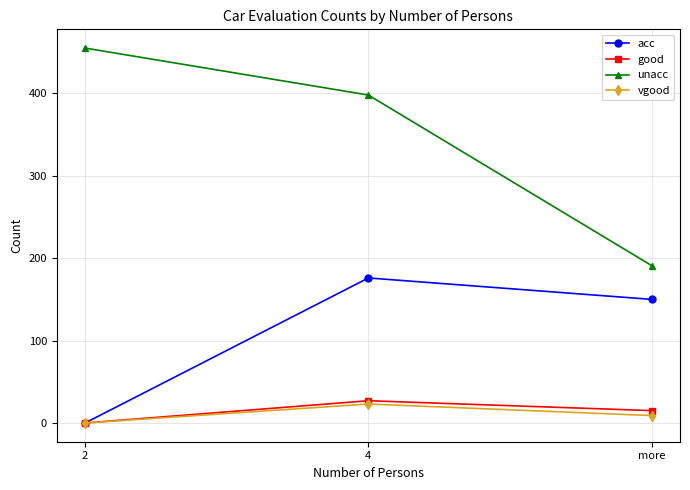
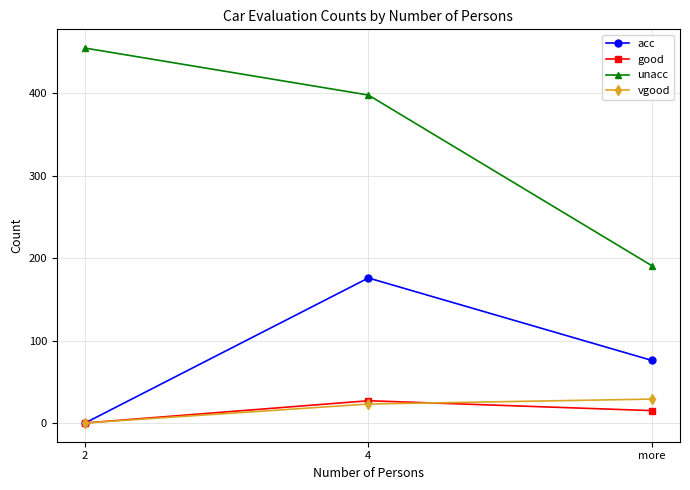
  {
    "acc": {
      "4": 180,
-     "more": 150
+     "more": 80
    },
    "good": {
      "4": 30,
      "more": 20
    },
    "unacc": {
      "2": 460,
      "4": 400,
      "more": 190
    },
    "vgood": {
      "4": 20,
-     "more": 10
+     "more": 30
    }
  }
